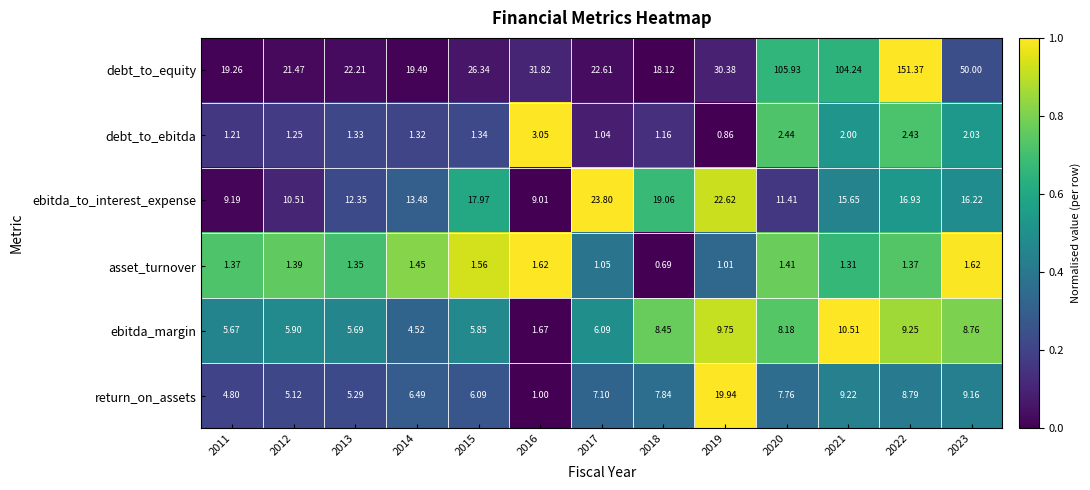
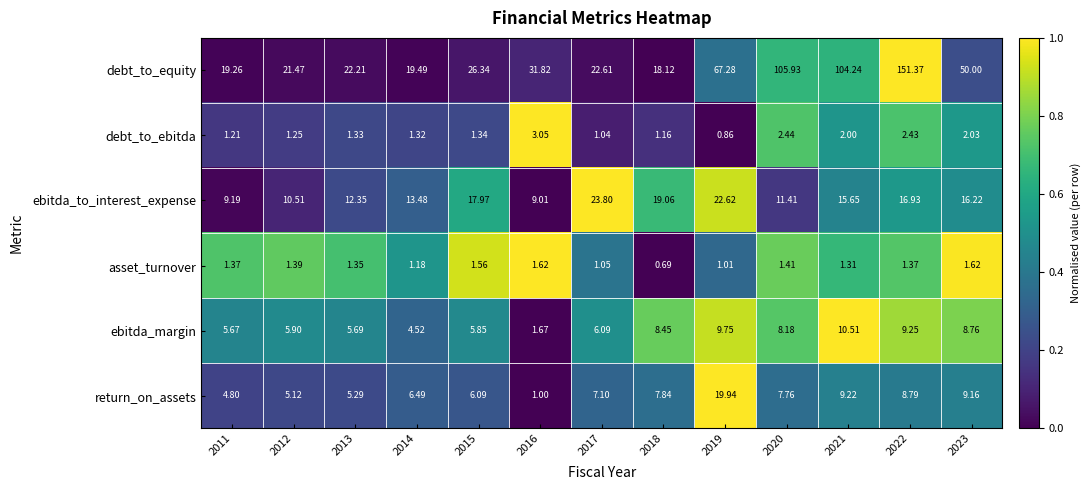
  {
    "debt_to_equity": {
      "2011": 19.26,
      "2012": 21.47,
      "2013": 22.21,
      "2014": 19.49,
      "2015": 26.34,
      "2016": 31.82,
      "2017": 22.61,
      "2018": 18.12,
-     "2019": 30.38,
+     "2019": 67.28,
      "2020": 105.93,
      "2021": 104.24,
      "2022": 151.37,
      "2023": 50.00
    },
    "debt_to_ebitda": {
      "2011": 1.21,
      "2012": 1.25,
      "2013": 1.33,
      "2014": 1.32,
      "2015": 1.34,
      "2016": 3.05,
      "2017": 1.04,
      "2018": 1.16,
      "2019": 0.86,
      "2020": 2.44,
      "2021": 2.00,
      "2022": 2.43,
      "2023": 2.03
    },
    "ebitda_to_interest_expense": {
      "2011": 9.19,
      "2012": 10.51,
      "2013": 12.35,
      "2014": 13.48,
      "2015": 17.97,
      "2016": 9.01,
      "2017": 23.80,
      "2018": 19.06,
      "2019": 22.62,
      "2020": 11.41,
      "2021": 15.65,
      "2022": 16.93,
      "2023": 16.22
    },
    "asset_turnover": {
      "2011": 1.37,
      "2012": 1.39,
      "2013": 1.35,
-     "2014": 1.45,
+     "2014": 1.18,
      "2015": 1.56,
      "2016": 1.62,
      "2017": 1.05,
      "2018": 0.69,
      "2019": 1.01,
      "2020": 1.41,
      "2021": 1.31,
      "2022": 1.37,
      "2023": 1.62
    },
    "ebitda_margin": {
      "2011": 5.67,
      "2012": 5.90,
      "2013": 5.69,
      "2014": 4.52,
      "2015": 5.85,
      "2016": 1.67,
      "2017": 6.09,
      "2018": 8.45,
      "2019": 9.75,
      "2020": 8.18,
      "2021": 10.51,
      "2022": 9.25,
      "2023": 8.76
    },
    "return_on_assets": {
      "2011": 4.80,
      "2012": 5.12,
      "2013": 5.29,
      "2014": 6.49,
      "2015": 6.09,
      "2016": 1.00,
      "2017": 7.10,
      "2018": 7.84,
      "2019": 19.94,
      "2020": 7.76,
      "2021": 9.22,
      "2022": 8.79,
      "2023": 9.16
    }
  }
